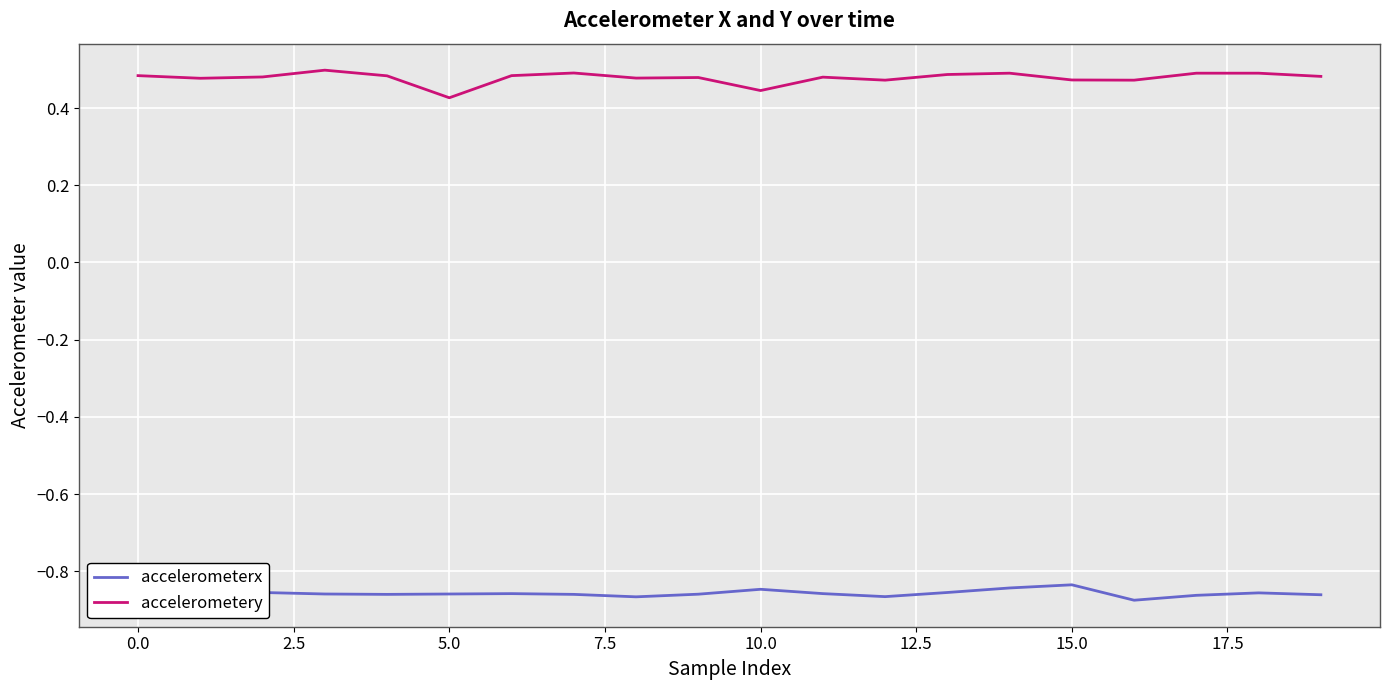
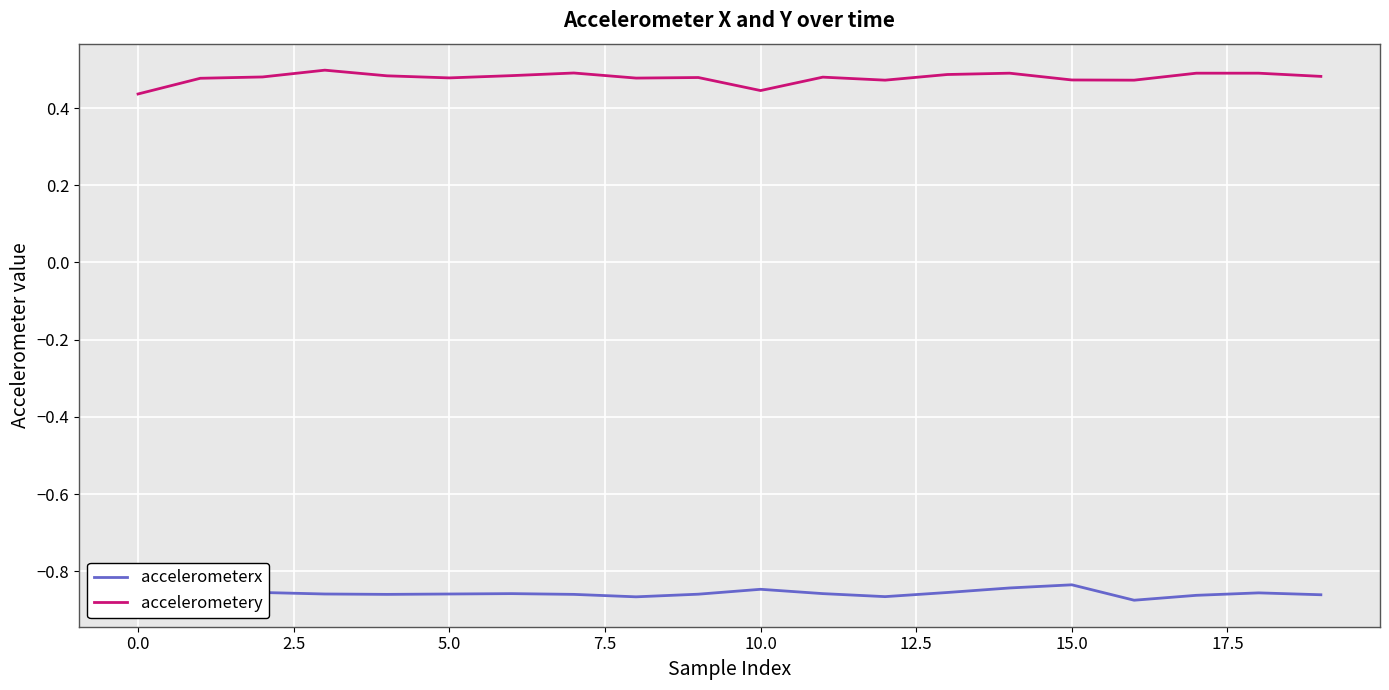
  {
    "accelerometerx": {
      "5.0": -0.86,
      "10.0": -0.85,
      "15.0": -0.84
    },
    "accelerometery": {
-     "0.0": 0.48,
-     "5.0": 0.43,
+     "0.0": 0.44,
+     "5.0": 0.48,
      "10.0": 0.45,
      "15.0": 0.47
    }
  }
